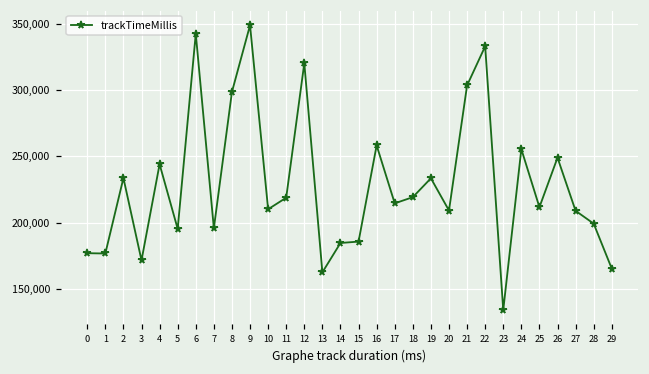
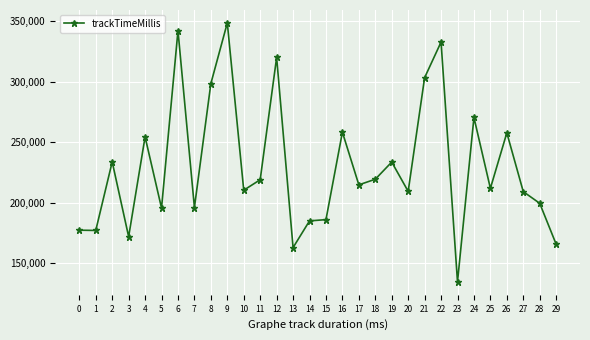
  {
    "0": "177,000",
    "1": "177,000",
    "2": "234,000",
    "3": "172,000",
-   "4": "244,000",
+   "4": "254,000",
    "5": "195,000",
    "6": "342,000",
    "7": "196,000",
    "8": "299,000",
    "9": "349,000",
    "10": "210,000",
    "11": "219,000",
    "12": "320,000",
    "13": "163,000",
    "14": "185,000",
    "15": "186,000",
    "16": "258,000",
    "17": "215,000",
    "18": "219,000",
    "19": "234,000",
    "20": "209,000",
    "21": "303,000",
    "22": "333,000",
    "23": "134,000",
-   "24": "255,000",
+   "24": "270,000",
    "25": "212,000",
-   "26": "249,000",
+   "26": "258,000",
    "27": "209,000",
    "28": "199,000",
    "29": "165,000"
  }
